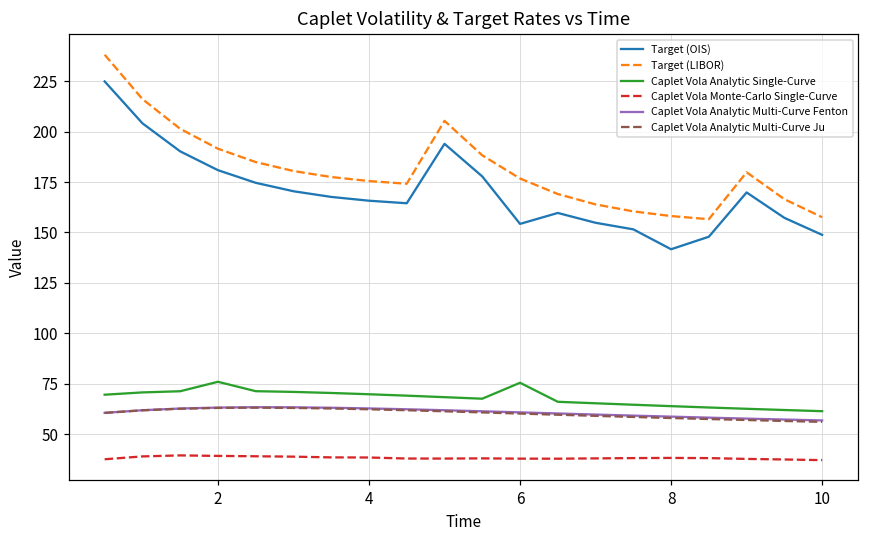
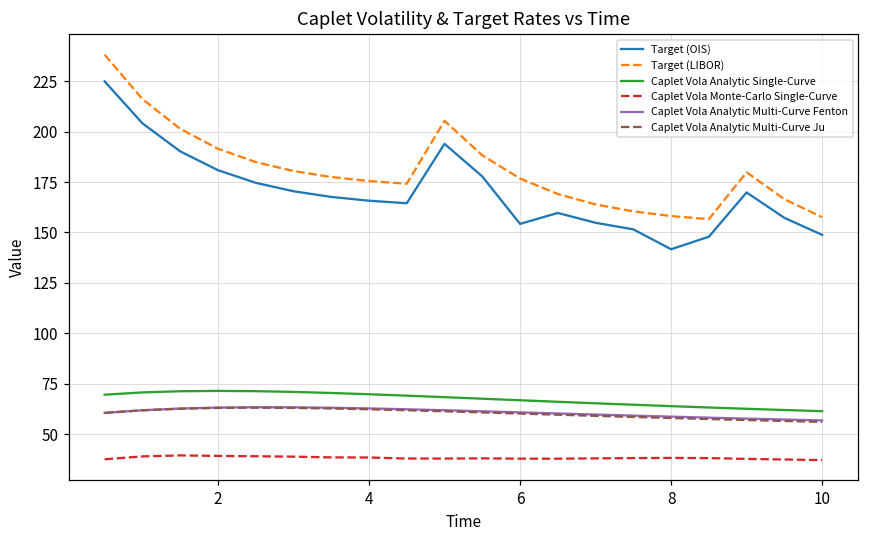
  {
    "Target (OIS)": {
      "2": 181,
      "4": 166,
      "6": 154,
      "8": 142,
      "10": 149
    },
    "Target (LIBOR)": {
      "2": 192,
      "4": 175,
      "6": 177,
      "8": 158,
      "10": 158
    },
    "Caplet Vola Analytic Single-Curve": {
-     "2": 76,
+     "2": 71,
      "4": 70,
-     "6": 75,
+     "6": 67,
      "8": 64,
      "10": 61
    },
    "Caplet Vola Monte-Carlo Single-Curve": {
      "2": 39,
      "4": 38,
      "6": 38,
      "8": 38,
      "10": 37
    }
  }
